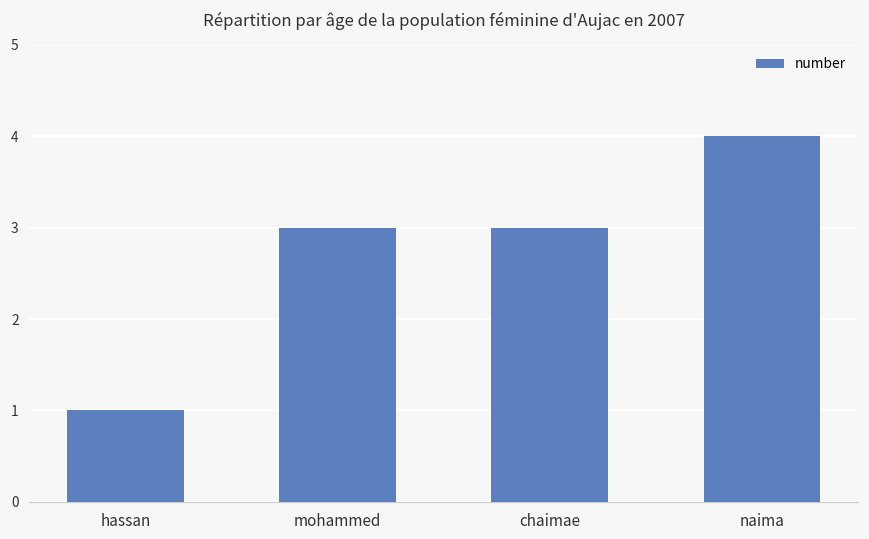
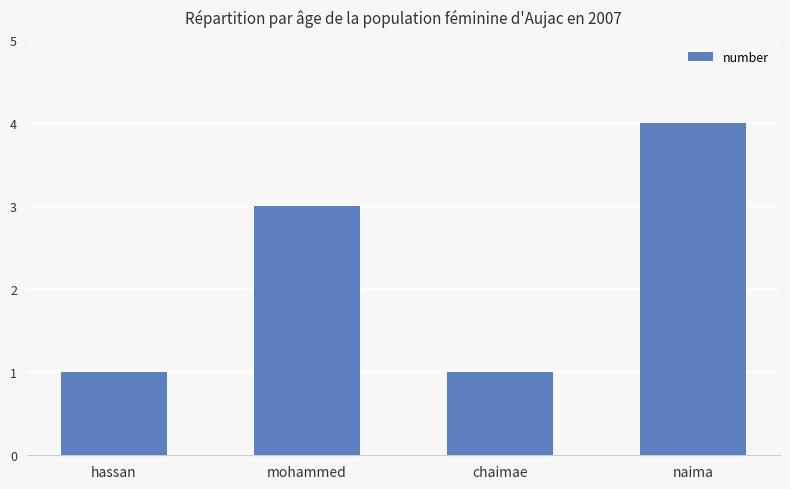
  {
    "hassan": 1,
    "mohammed": 3,
-   "chaimae": 3,
+   "chaimae": 1,
    "naima": 4
  }
